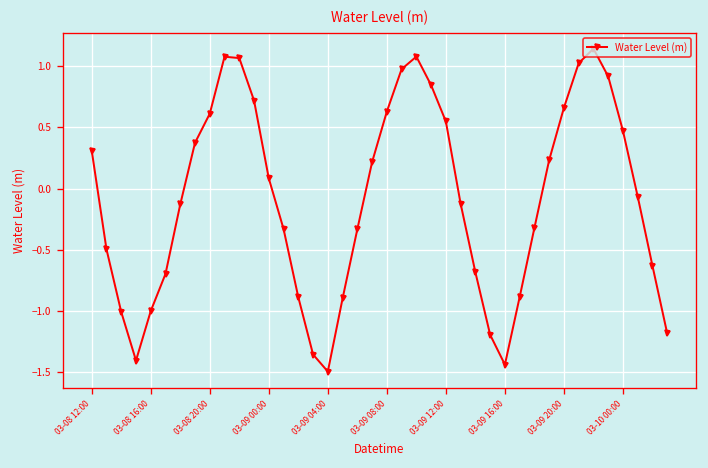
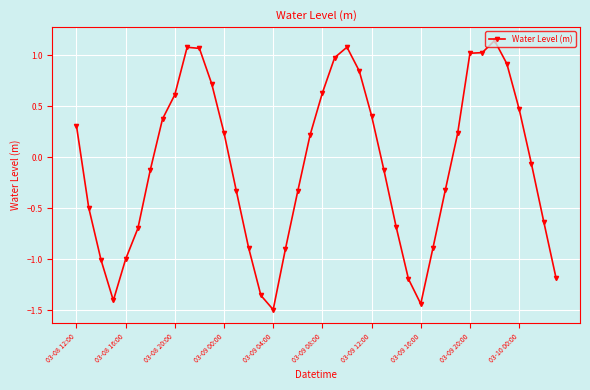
  {
    "03-08 12:00": 0.31,
    "03-08 16:00": -1.00,
    "03-08 20:00": 0.61,
-   "03-09 00:00": 0.08,
+   "03-09 00:00": 0.24,
    "03-09 04:00": -1.49,
    "03-09 08:00": 0.63,
-   "03-09 12:00": 0.55,
+   "03-09 12:00": 0.41,
    "03-09 16:00": -1.44,
-   "03-09 20:00": 0.66,
+   "03-09 20:00": 1.02,
    "03-10 00:00": 0.47
  }
